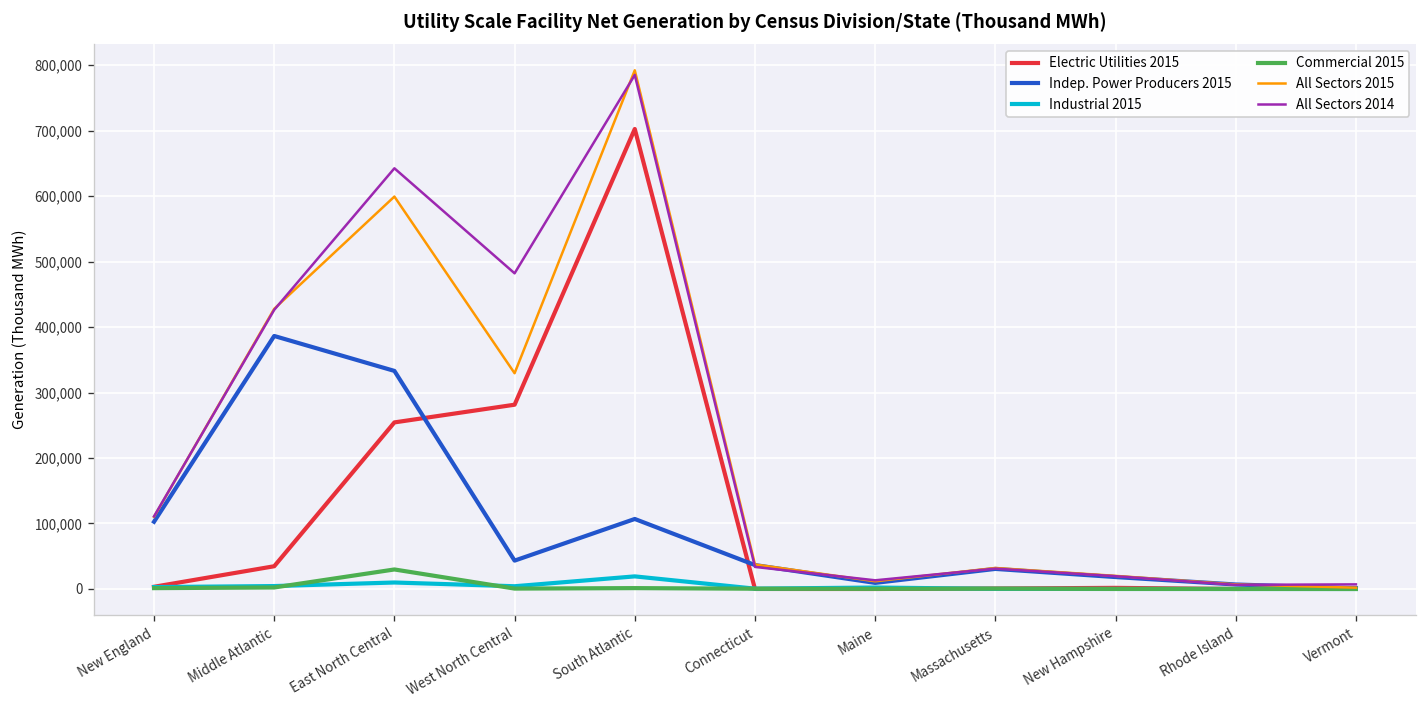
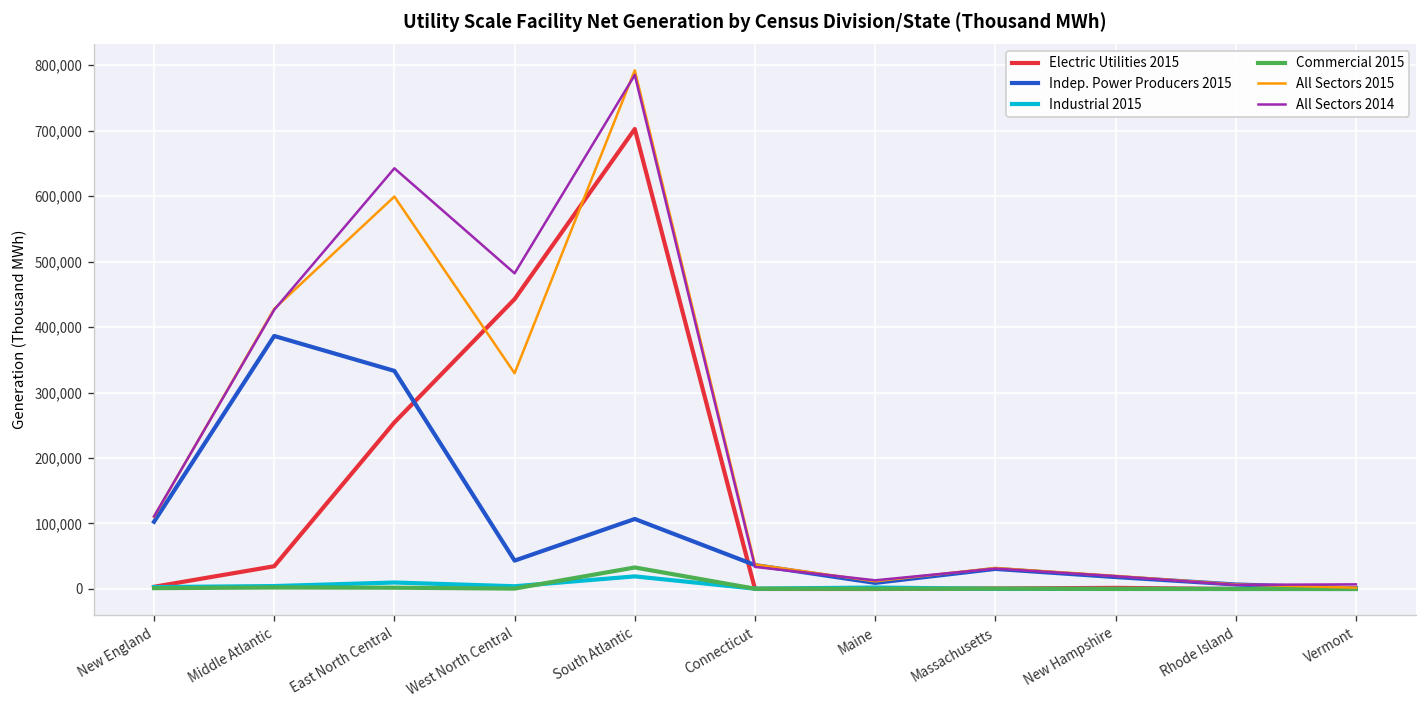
  {
    "Electric Utilities 2015": {
      "Middle Atlantic": "30,000",
      "East North Central": "250,000",
-     "West North Central": "280,000",
+     "West North Central": "440,000",
      "South Atlantic": "700,000"
    },
    "Indep. Power Producers 2015": {
      "New England": "100,000",
      "Middle Atlantic": "390,000",
      "East North Central": "330,000",
      "West North Central": "40,000",
      "South Atlantic": "110,000"
    },
    "Industrial 2015": {
      "East North Central": "10,000",
      "South Atlantic": "20,000"
    },
    "Commercial 2015": {
-     "East North Central": "30,000",
-     "South Atlantic": "0"
+     "East North Central": "0",
+     "South Atlantic": "30,000"
    },
    "All Sectors 2015": {
      "East North Central": "600,000",
      "West North Central": "330,000",
      "South Atlantic": "790,000"
    },
    "All Sectors 2014": {
      "East North Central": "640,000",
      "West North Central": "480,000",
      "South Atlantic": "780,000",
      "Vermont": "10,000"
    }
  }
